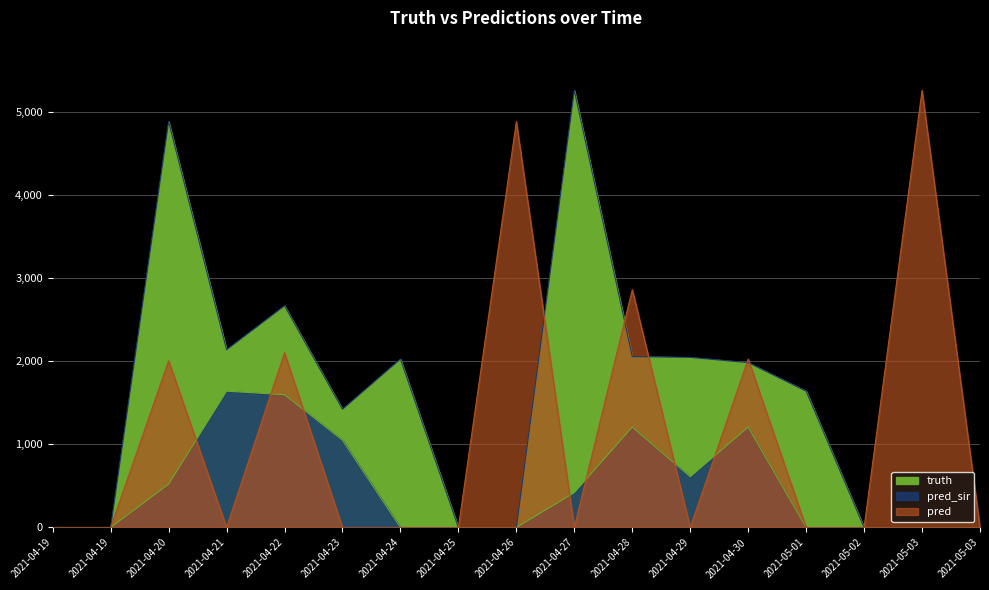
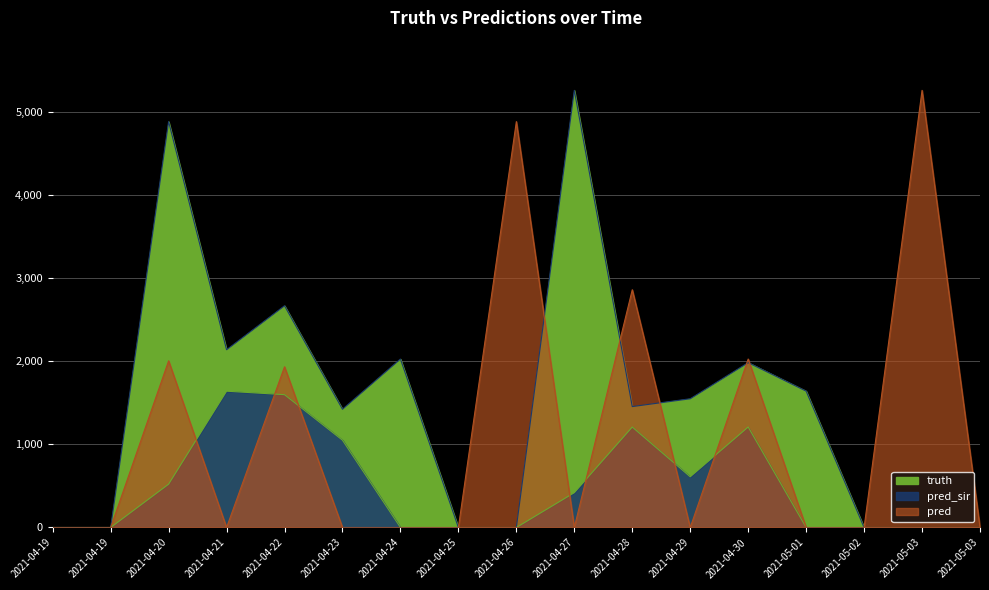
  {
    "truth": {
      "2021-04-20": "4,900",
      "2021-04-21": "2,100",
      "2021-04-22": "2,700",
      "2021-04-23": "1,400",
      "2021-04-24": "2,000",
      "2021-04-27": "5,300",
-     "2021-04-28": "2,100",
-     "2021-04-29": "2,000",
+     "2021-04-28": "1,500",
+     "2021-04-29": "1,500",
      "2021-04-30": "2,000",
      "2021-05-01": "1,600"
    },
    "pred_sir": {
      "2021-04-20": "500",
      "2021-04-21": "1,600",
      "2021-04-22": "1,600",
      "2021-04-23": "1,100",
      "2021-04-27": "400",
      "2021-04-28": "1,200",
      "2021-04-29": "600",
      "2021-04-30": "1,200"
    },
    "pred": {
      "2021-04-20": "2,000",
      "2021-04-21": "0",
-     "2021-04-22": "2,100",
+     "2021-04-22": "1,900",
      "2021-04-23": "0",
      "2021-04-26": "4,900",
      "2021-04-27": "0",
      "2021-04-28": "2,900",
      "2021-04-29": "0",
      "2021-04-30": "2,000"
    }
  }
